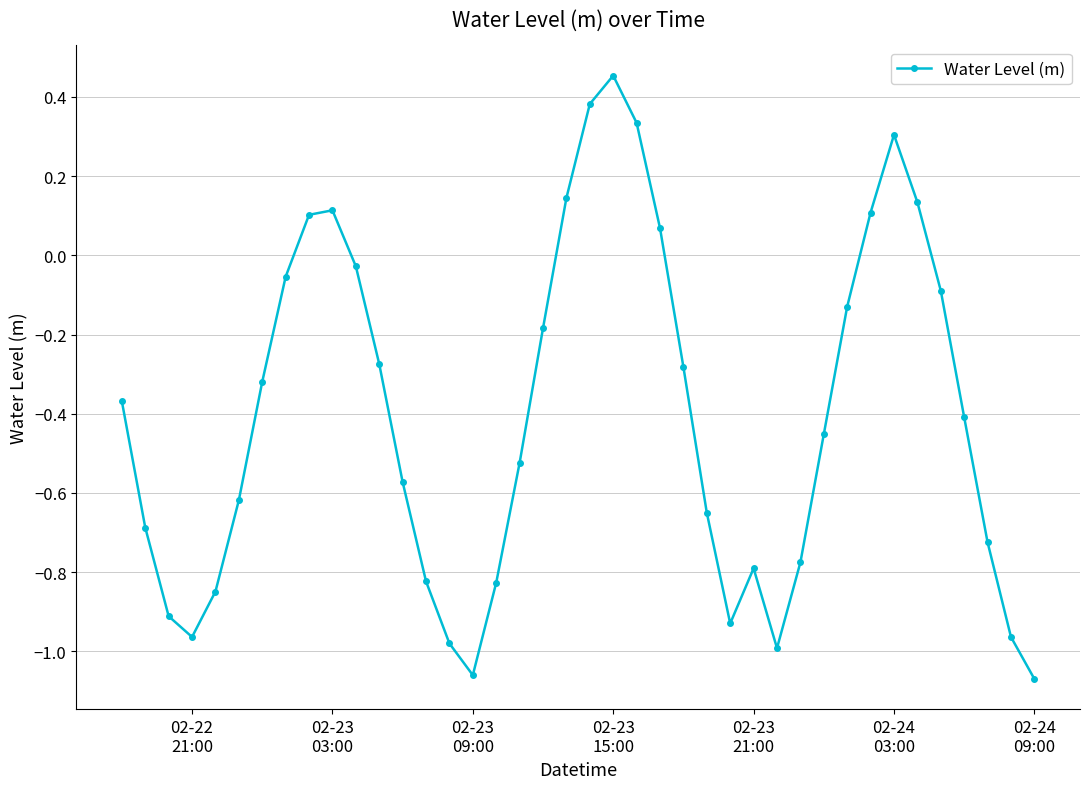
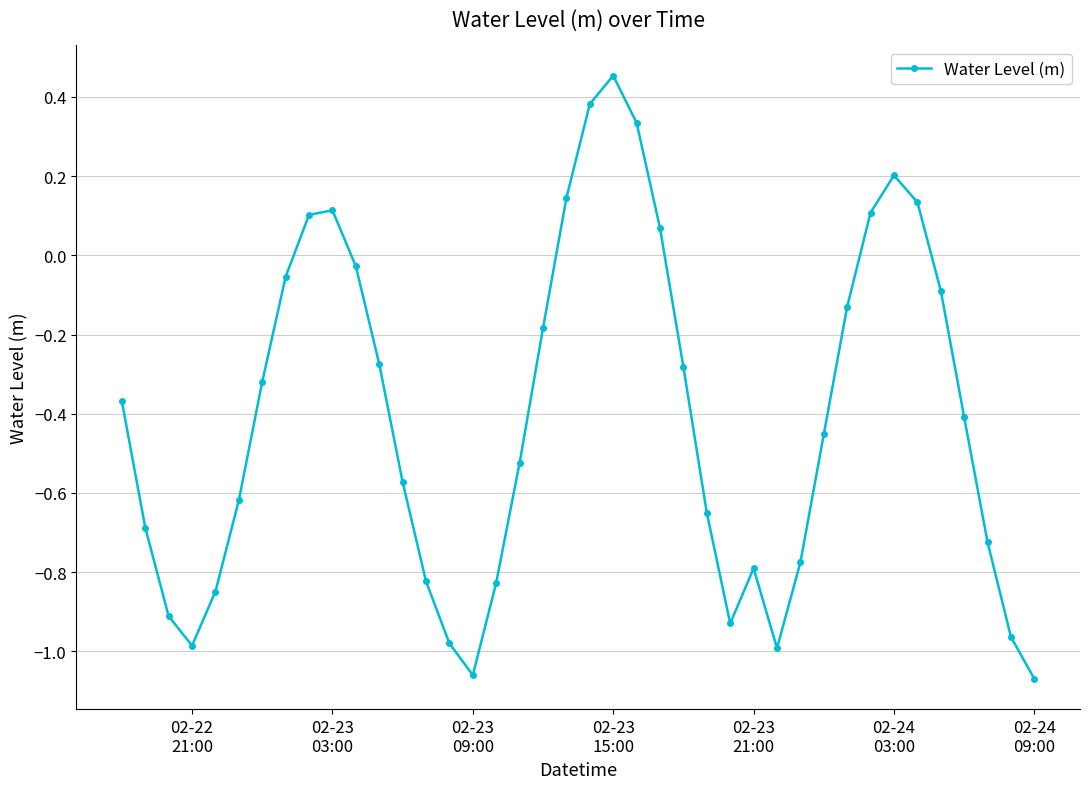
  {
-   "02-22 21:00": -0.96,
+   "02-22 21:00": -0.99,
    "02-23 03:00": 0.11,
    "02-23 09:00": -1.06,
    "02-23 15:00": 0.45,
    "02-23 21:00": -0.79,
-   "02-24 03:00": 0.30,
+   "02-24 03:00": 0.20,
    "02-24 09:00": -1.07
  }
